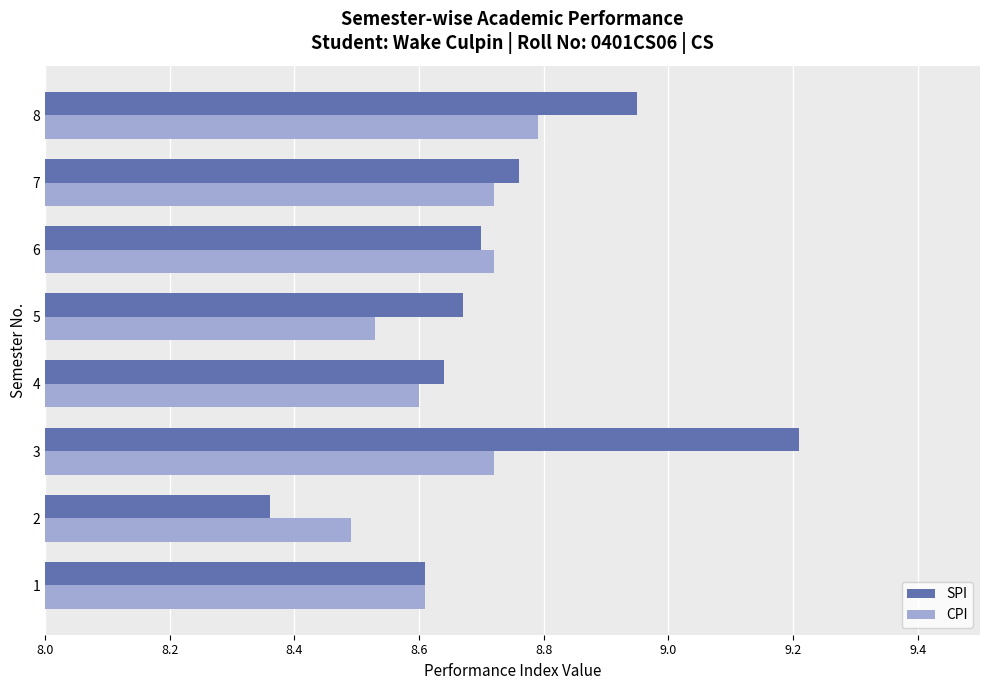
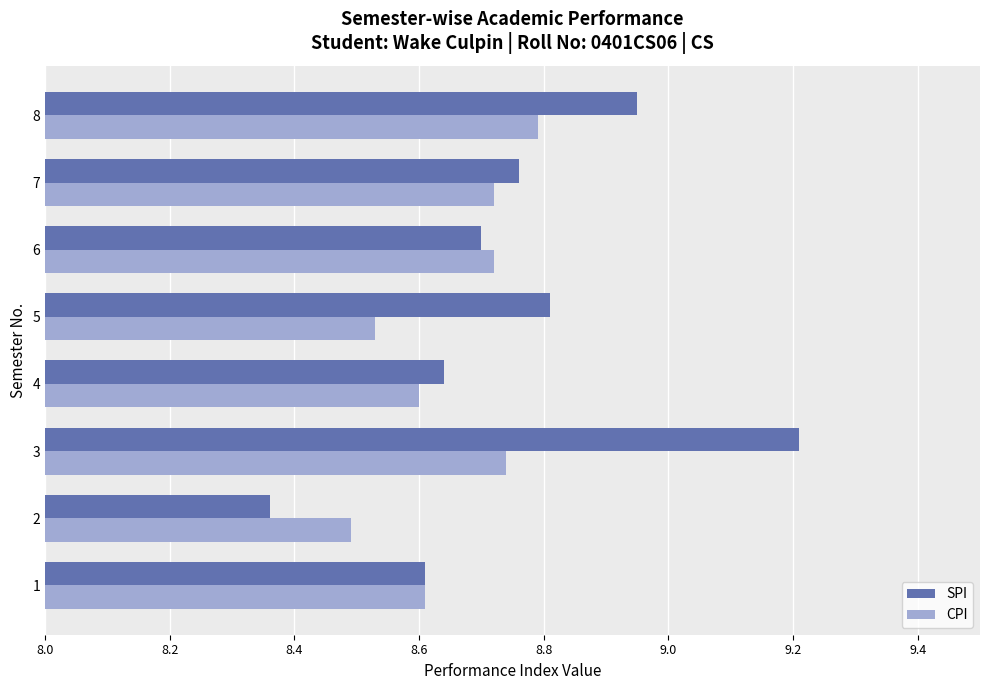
  {
    "SPI": {
      "8": 8.95,
      "7": 8.76,
      "6": 8.70,
-     "5": 8.67,
+     "5": 8.81,
      "4": 8.64,
      "3": 9.21,
      "2": 8.36,
      "1": 8.61
    },
    "CPI": {
      "8": 8.79,
      "7": 8.72,
      "6": 8.72,
      "5": 8.53,
      "4": 8.60,
-     "3": 8.72,
+     "3": 8.74,
      "2": 8.49,
      "1": 8.61
    }
  }
